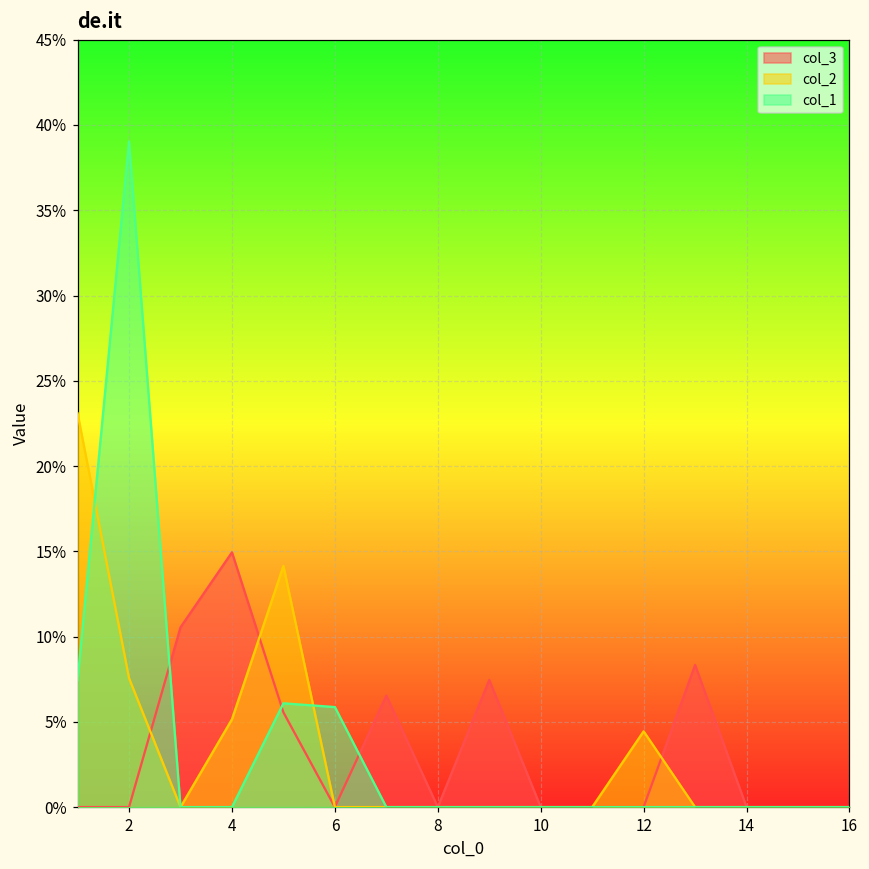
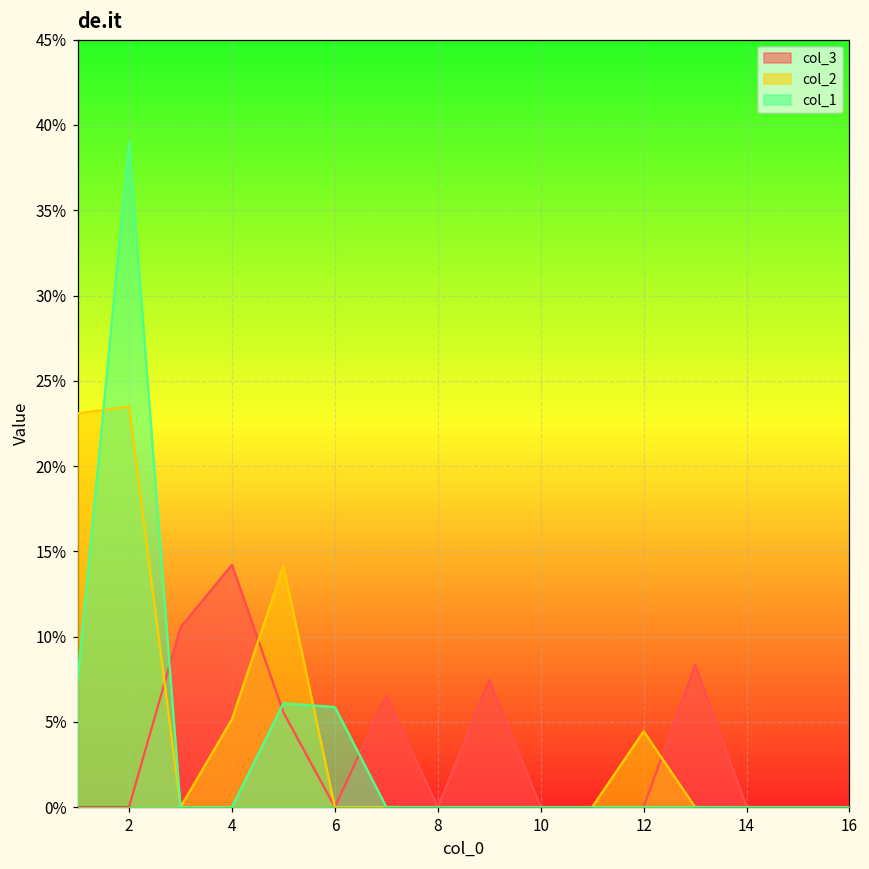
  {
    "col_3": {
      "2": "0.0%",
-     "4": "14.9%"
+     "4": "14.2%"
    },
    "col_2": {
-     "2": "7.6%",
+     "2": "23.5%",
      "4": "5.1%",
      "12": "4.4%"
    },
    "col_1": {
      "2": "39.0%",
      "4": "0.0%",
      "6": "5.9%"
    }
  }
